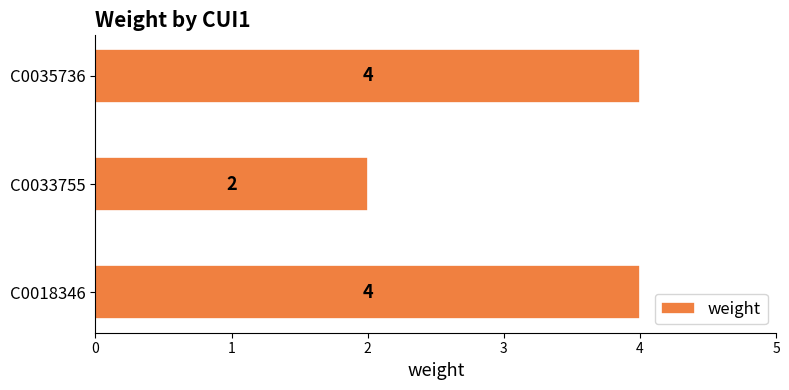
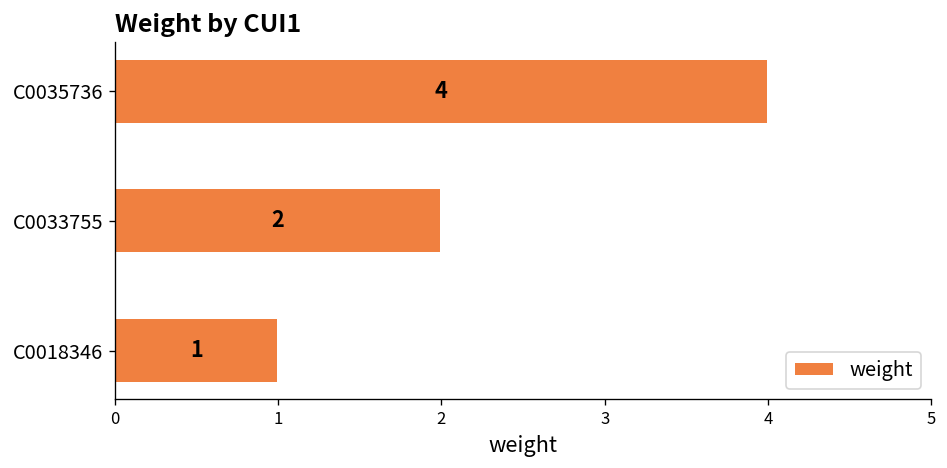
  {
    "C0035736": 4,
    "C0033755": 2,
-   "C0018346": 4
+   "C0018346": 1
  }
